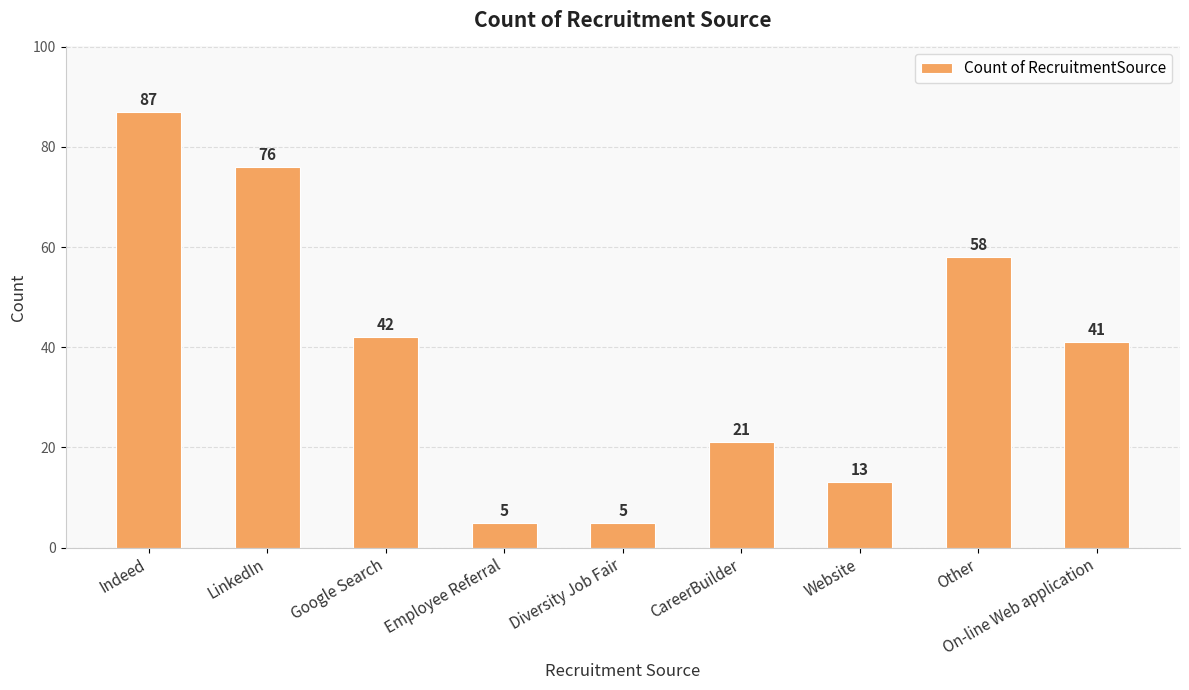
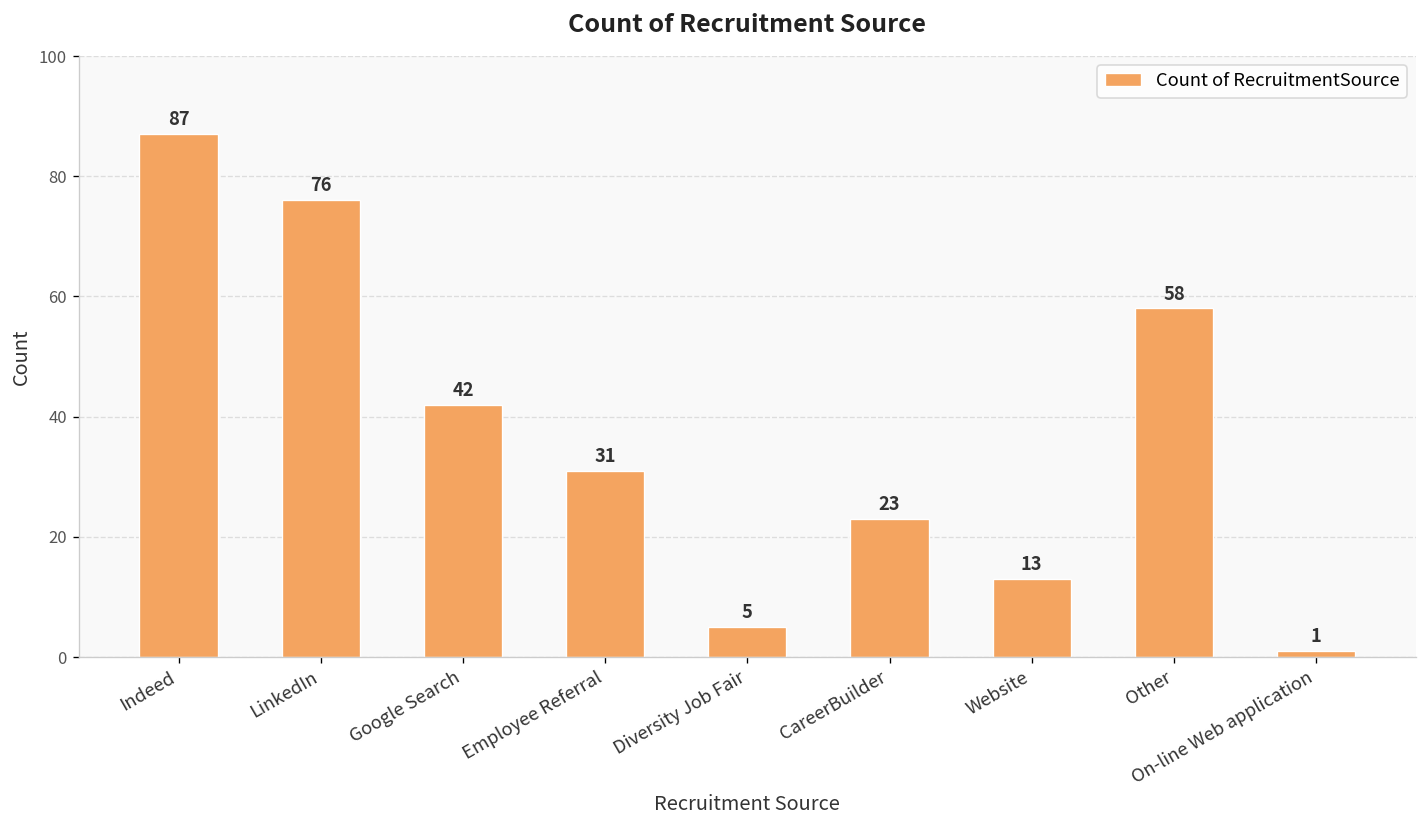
  {
    "Indeed": 87,
    "LinkedIn": 76,
    "Google Search": 42,
-   "Employee Referral": 5,
+   "Employee Referral": 31,
    "Diversity Job Fair": 5,
-   "CareerBuilder": 21,
+   "CareerBuilder": 23,
    "Website": 13,
    "Other": 58,
-   "On-line Web application": 41
+   "On-line Web application": 1
  }
